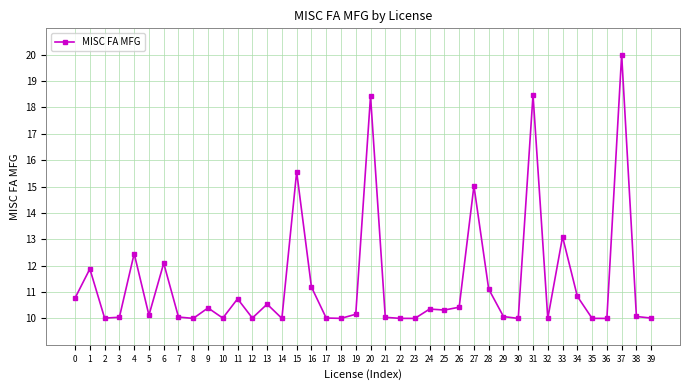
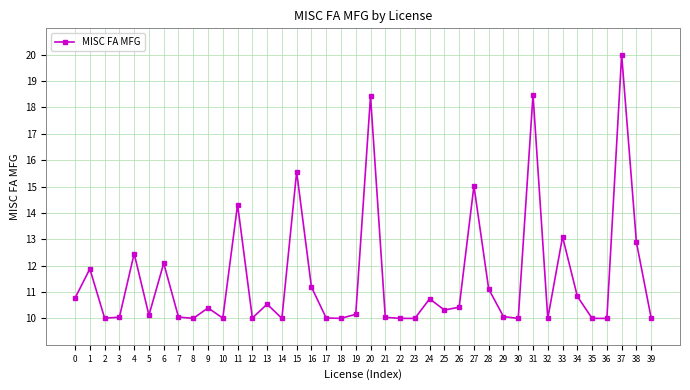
  {
    "0": 10.8,
    "1": 11.9,
    "2": 10.0,
    "3": 10.0,
    "4": 12.5,
    "5": 10.1,
    "6": 12.1,
    "7": 10.1,
    "8": 10.0,
    "9": 10.4,
    "10": 10.0,
-   "11": 10.7,
+   "11": 14.3,
    "12": 10.0,
    "13": 10.5,
    "14": 10.0,
    "15": 15.6,
    "16": 11.2,
    "17": 10.0,
    "18": 10.0,
    "19": 10.2,
    "20": 18.4,
    "21": 10.0,
    "22": 10.0,
    "23": 10.0,
-   "24": 10.4,
+   "24": 10.7,
    "25": 10.3,
    "26": 10.4,
    "27": 15.0,
    "28": 11.1,
    "29": 10.1,
    "30": 10.0,
    "31": 18.5,
    "32": 10.0,
    "33": 13.1,
    "34": 10.8,
    "35": 10.0,
    "36": 10.0,
    "37": 20.0,
-   "38": 10.1,
+   "38": 12.9,
    "39": 10.0
  }
